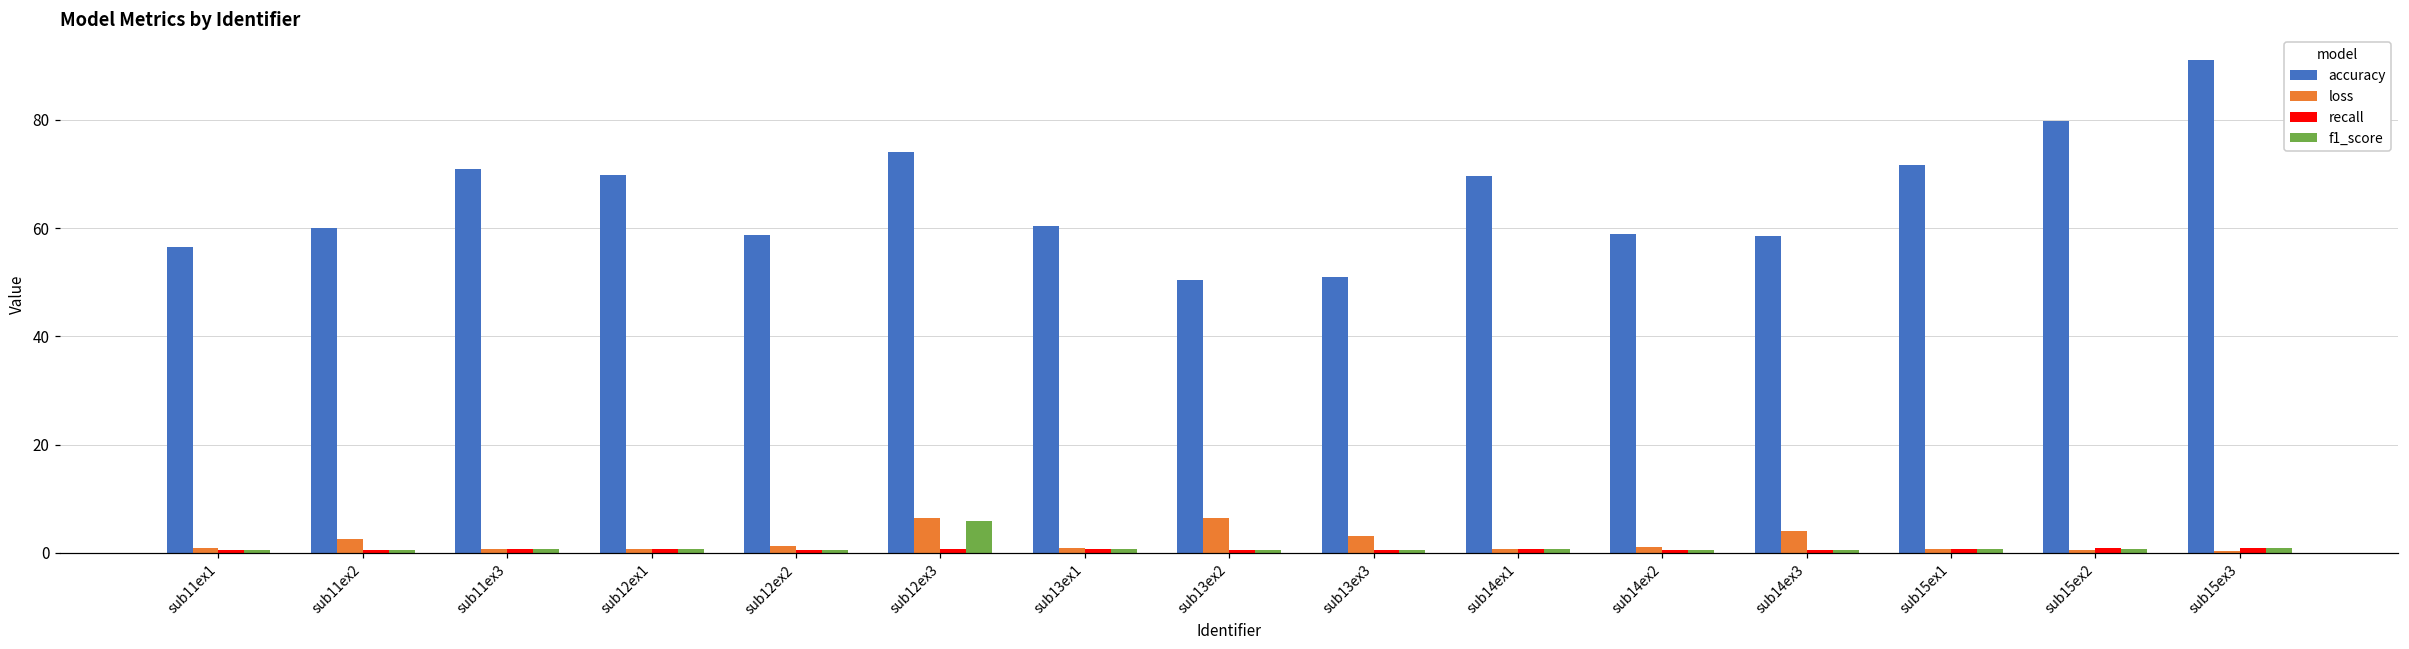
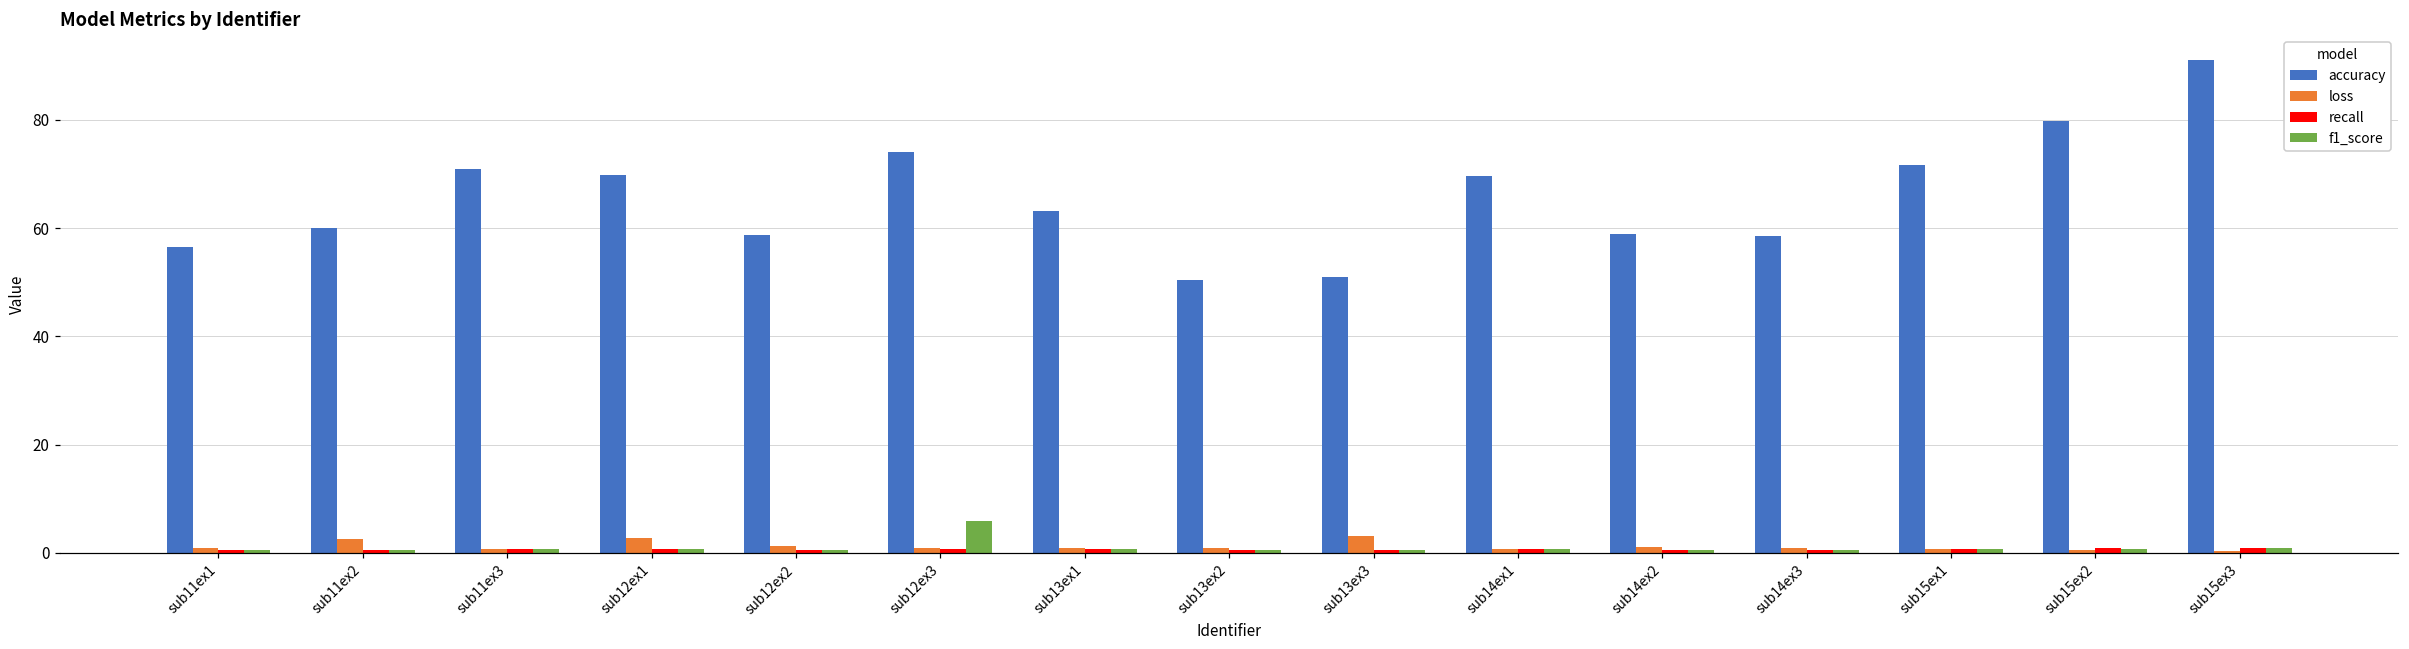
  {
    "accuracy": {
      "sub11ex1": 57,
      "sub11ex2": 60,
      "sub11ex3": 71,
      "sub12ex1": 70,
      "sub12ex2": 59,
      "sub12ex3": 74,
-     "sub13ex1": 60,
+     "sub13ex1": 63,
      "sub13ex2": 50,
      "sub13ex3": 51,
      "sub14ex1": 70,
      "sub14ex2": 59,
      "sub14ex3": 59,
      "sub15ex1": 72,
      "sub15ex2": 80,
      "sub15ex3": 91
    },
    "loss": {
      "sub11ex1": 1,
      "sub11ex2": 3,
      "sub11ex3": 1,
-     "sub12ex1": 1,
+     "sub12ex1": 3,
      "sub12ex2": 1,
-     "sub12ex3": 6,
+     "sub12ex3": 1,
      "sub13ex1": 1,
-     "sub13ex2": 6,
+     "sub13ex2": 1,
      "sub13ex3": 3,
      "sub14ex1": 1,
      "sub14ex2": 1,
-     "sub14ex3": 4,
+     "sub14ex3": 1,
      "sub15ex1": 1
    },
    "recall": {
      "sub11ex1": 1,
      "sub11ex2": 1,
      "sub11ex3": 1,
      "sub12ex1": 1,
      "sub12ex2": 1,
      "sub12ex3": 1,
      "sub13ex1": 1,
      "sub13ex2": 1,
      "sub13ex3": 1,
      "sub14ex1": 1,
      "sub14ex2": 1,
      "sub14ex3": 1,
      "sub15ex1": 1,
      "sub15ex2": 1,
      "sub15ex3": 1
    },
    "f1_score": {
      "sub11ex1": 1,
      "sub11ex2": 1,
      "sub11ex3": 1,
      "sub12ex1": 1,
      "sub12ex2": 1,
      "sub12ex3": 6,
      "sub13ex1": 1,
      "sub13ex2": 1,
      "sub14ex1": 1,
      "sub14ex2": 1,
      "sub14ex3": 1,
      "sub15ex1": 1,
      "sub15ex2": 1,
      "sub15ex3": 1
    }
  }
